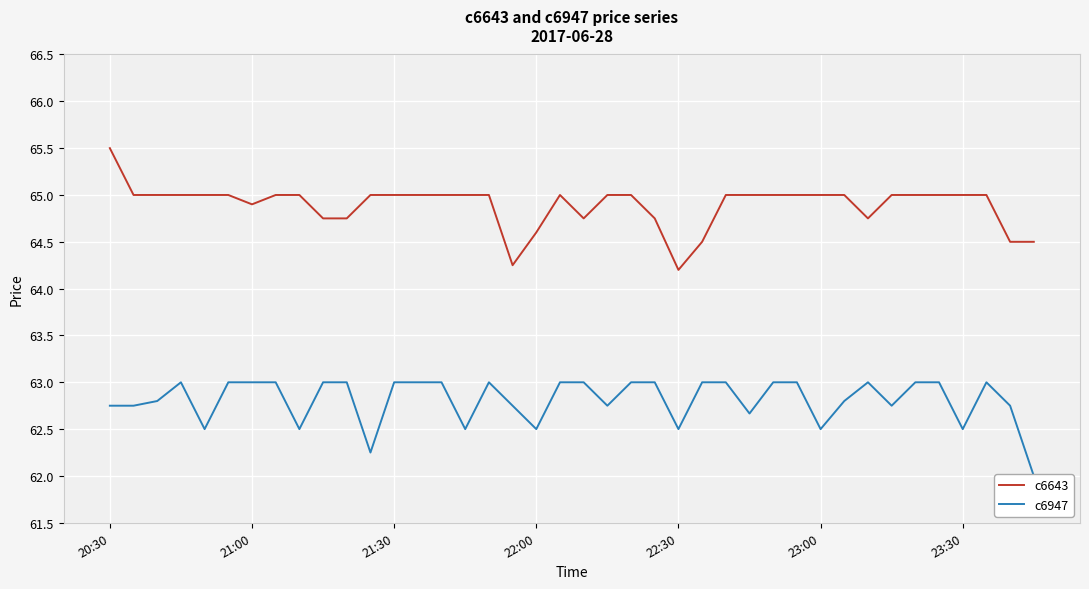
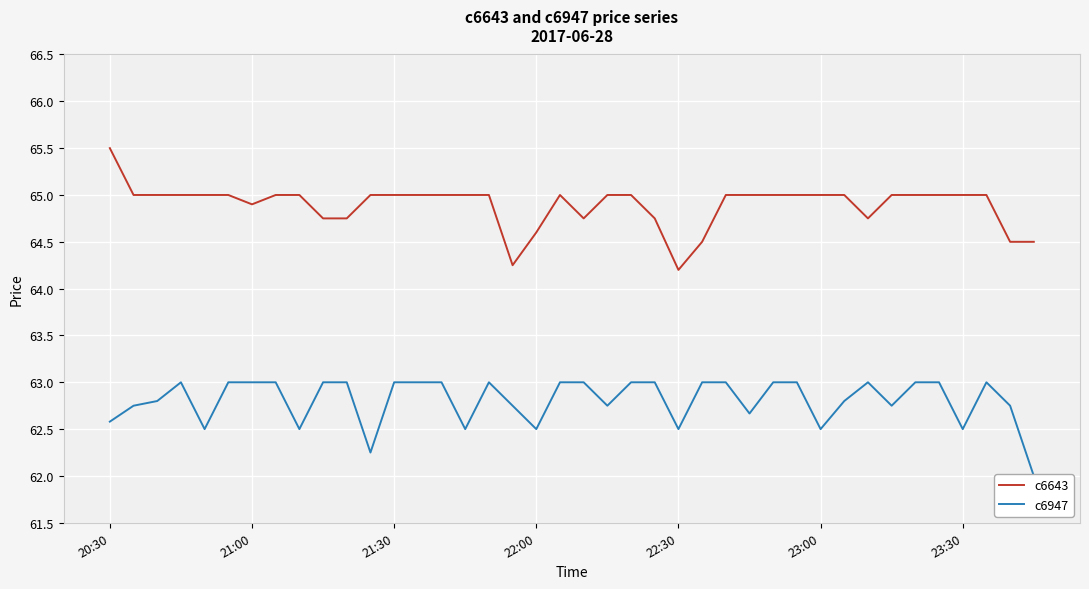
  {
    "c6643": {
      "20:30": 65.5,
      "21:00": 64.9,
      "21:30": 65.0,
      "22:00": 64.6,
      "22:30": 64.2,
      "23:00": 65.0,
      "23:30": 65.0
    },
    "c6947": {
-     "20:30": 62.8,
+     "20:30": 62.6,
      "21:00": 63.0,
      "21:30": 63.0,
      "22:00": 62.5,
      "22:30": 62.5,
      "23:00": 62.5,
      "23:30": 62.5
    }
  }
